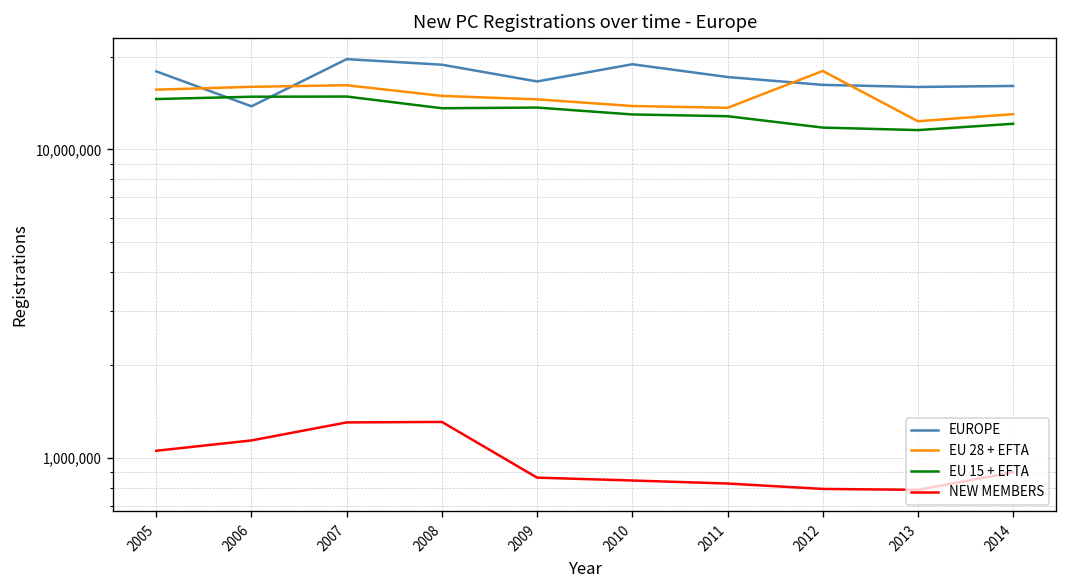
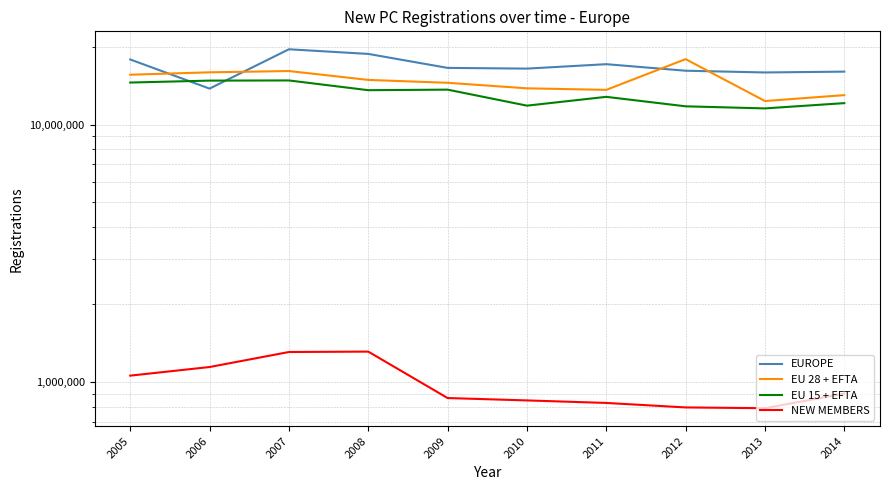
  {
    "EUROPE": {
      "2005": "18,000,000",
      "2006": "14,000,000",
      "2007": "20,000,000",
      "2008": "19,000,000",
      "2009": "17,000,000",
-     "2010": "19,000,000",
+     "2010": "16,000,000",
      "2011": "17,000,000",
      "2012": "16,000,000",
      "2013": "16,000,000",
      "2014": "16,000,000"
    },
    "EU 28 + EFTA": {
      "2005": "16,000,000",
      "2006": "16,000,000",
      "2007": "16,000,000",
      "2008": "15,000,000",
      "2009": "15,000,000",
      "2010": "14,000,000",
      "2011": "14,000,000",
      "2012": "18,000,000",
      "2013": "12,000,000",
      "2014": "13,000,000"
    },
    "EU 15 + EFTA": {
      "2005": "15,000,000",
      "2006": "15,000,000",
      "2007": "15,000,000",
      "2008": "14,000,000",
      "2009": "14,000,000",
-     "2010": "13,000,000",
+     "2010": "12,000,000",
      "2011": "13,000,000",
      "2012": "12,000,000",
      "2013": "12,000,000",
      "2014": "12,000,000"
    },
    "NEW MEMBERS": {
      "2005": "1,060,000",
      "2006": "1,100,000",
      "2007": "1,300,000",
      "2008": "1,300,000",
      "2009": "860,000",
      "2010": "850,000",
      "2011": "830,000",
      "2012": "790,000"
    }
  }
